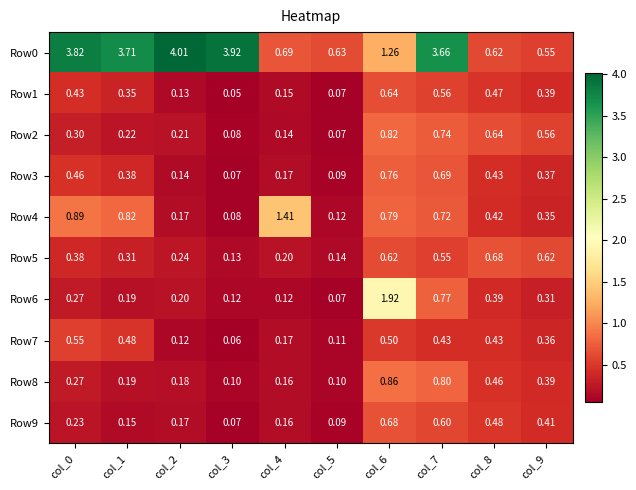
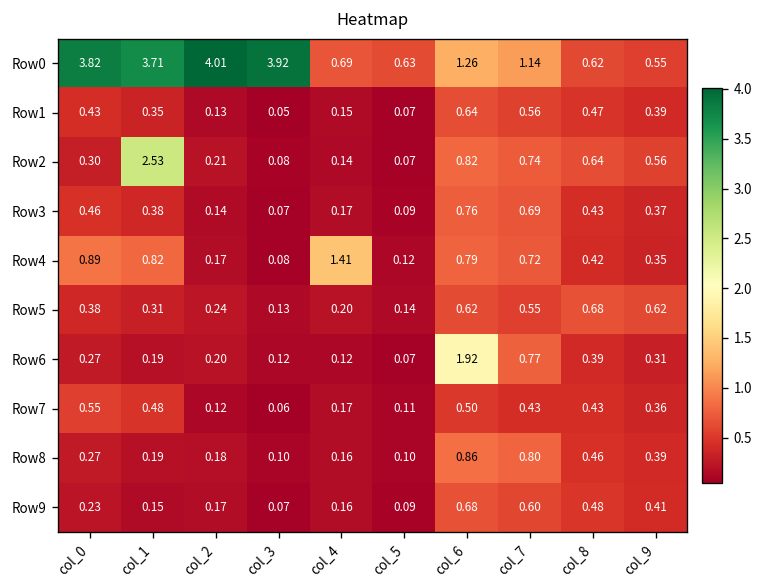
  {
    "Row0": {
      "col_0": 3.82,
      "col_1": 3.71,
      "col_2": 4.01,
      "col_3": 3.92,
      "col_4": 0.69,
      "col_5": 0.63,
      "col_6": 1.26,
-     "col_7": 3.66,
+     "col_7": 1.14,
      "col_8": 0.62,
      "col_9": 0.55
    },
    "Row1": {
      "col_0": 0.43,
      "col_1": 0.35,
      "col_2": 0.13,
      "col_3": 0.05,
      "col_4": 0.15,
      "col_5": 0.07,
      "col_6": 0.64,
      "col_7": 0.56,
      "col_8": 0.47,
      "col_9": 0.39
    },
    "Row2": {
      "col_0": 0.30,
-     "col_1": 0.22,
+     "col_1": 2.53,
      "col_2": 0.21,
      "col_3": 0.08,
      "col_4": 0.14,
      "col_5": 0.07,
      "col_6": 0.82,
      "col_7": 0.74,
      "col_8": 0.64,
      "col_9": 0.56
    },
    "Row3": {
      "col_0": 0.46,
      "col_1": 0.38,
      "col_2": 0.14,
      "col_3": 0.07,
      "col_4": 0.17,
      "col_5": 0.09,
      "col_6": 0.76,
      "col_7": 0.69,
      "col_8": 0.43,
      "col_9": 0.37
    },
    "Row4": {
      "col_0": 0.89,
      "col_1": 0.82,
      "col_2": 0.17,
      "col_3": 0.08,
      "col_4": 1.41,
      "col_5": 0.12,
      "col_6": 0.79,
      "col_7": 0.72,
      "col_8": 0.42,
      "col_9": 0.35
    },
    "Row5": {
      "col_0": 0.38,
      "col_1": 0.31,
      "col_2": 0.24,
      "col_3": 0.13,
      "col_4": 0.20,
      "col_5": 0.14,
      "col_6": 0.62,
      "col_7": 0.55,
      "col_8": 0.68,
      "col_9": 0.62
    },
    "Row6": {
      "col_0": 0.27,
      "col_1": 0.19,
      "col_2": 0.20,
      "col_3": 0.12,
      "col_4": 0.12,
      "col_5": 0.07,
      "col_6": 1.92,
      "col_7": 0.77,
      "col_8": 0.39,
      "col_9": 0.31
    },
    "Row7": {
      "col_0": 0.55,
      "col_1": 0.48,
      "col_2": 0.12,
      "col_3": 0.06,
      "col_4": 0.17,
      "col_5": 0.11,
      "col_6": 0.50,
      "col_7": 0.43,
      "col_8": 0.43,
      "col_9": 0.36
    },
    "Row8": {
      "col_0": 0.27,
      "col_1": 0.19,
      "col_2": 0.18,
      "col_3": 0.10,
      "col_4": 0.16,
      "col_5": 0.10,
      "col_6": 0.86,
      "col_7": 0.80,
      "col_8": 0.46,
      "col_9": 0.39
    },
    "Row9": {
      "col_0": 0.23,
      "col_1": 0.15,
      "col_2": 0.17,
      "col_3": 0.07,
      "col_4": 0.16,
      "col_5": 0.09,
      "col_6": 0.68,
      "col_7": 0.60,
      "col_8": 0.48,
      "col_9": 0.41
    }
  }
